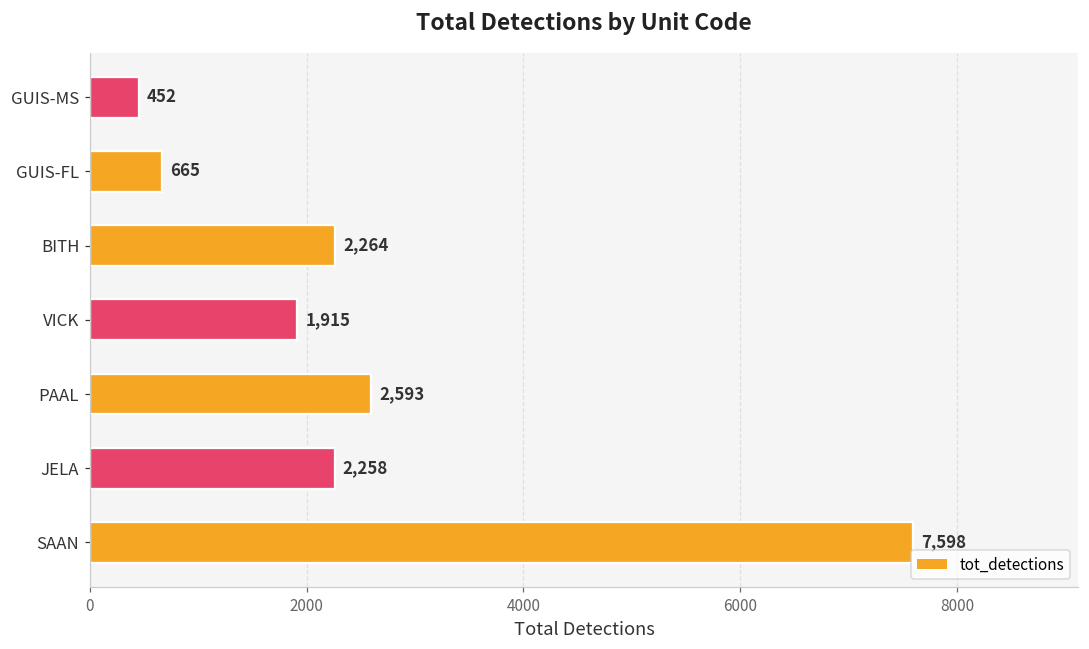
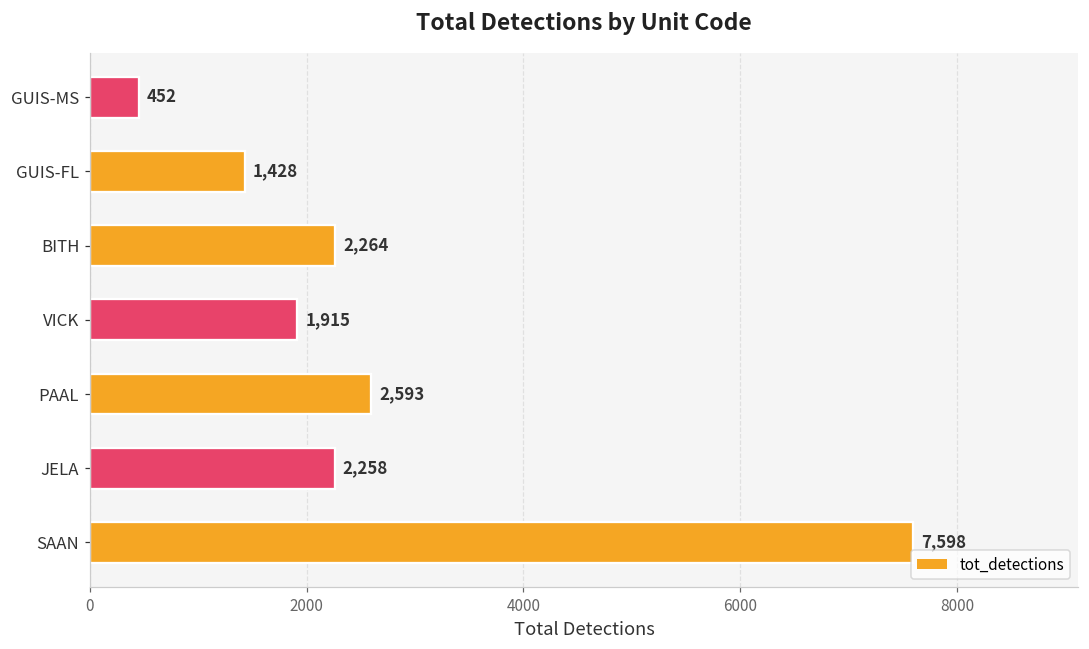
  {
    "GUIS-MS": "452",
-   "GUIS-FL": "665",
+   "GUIS-FL": "1,428",
    "BITH": "2,264",
    "VICK": "1,915",
    "PAAL": "2,593",
    "JELA": "2,258",
    "SAAN": "7,598"
  }
